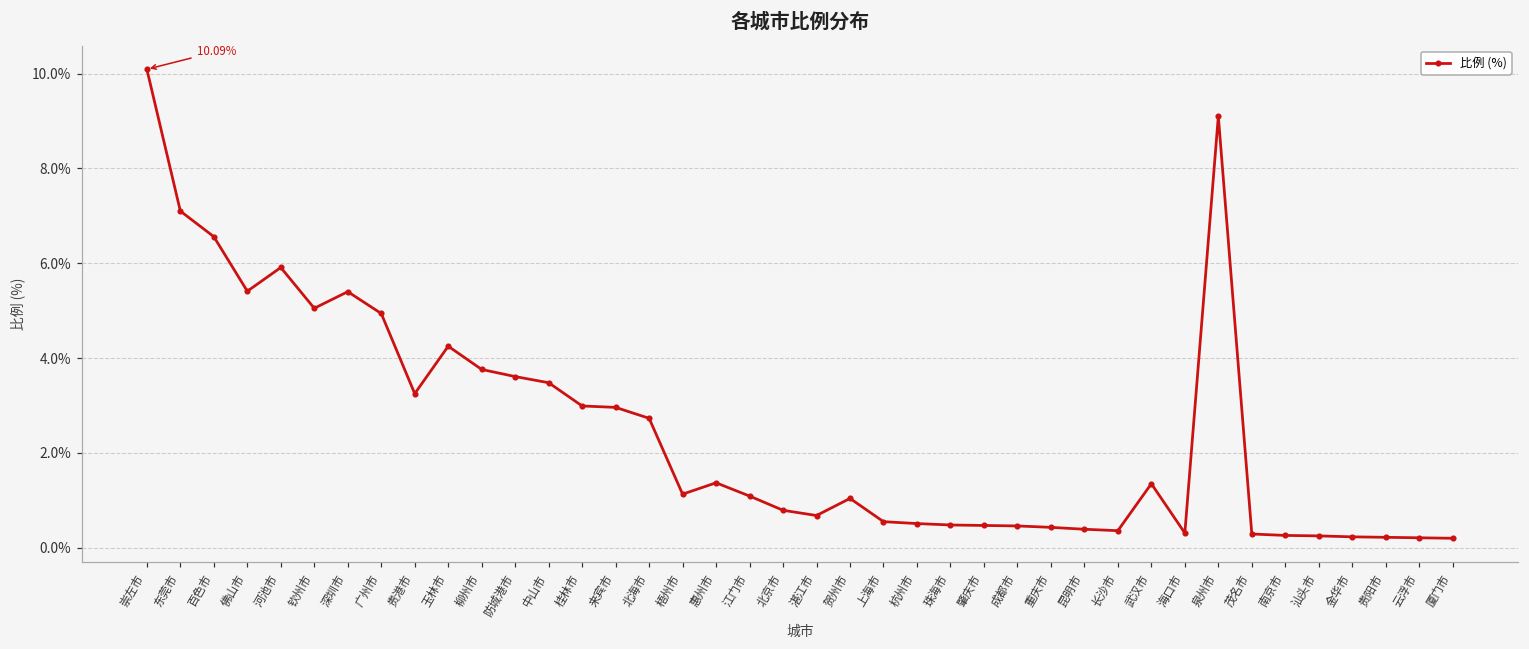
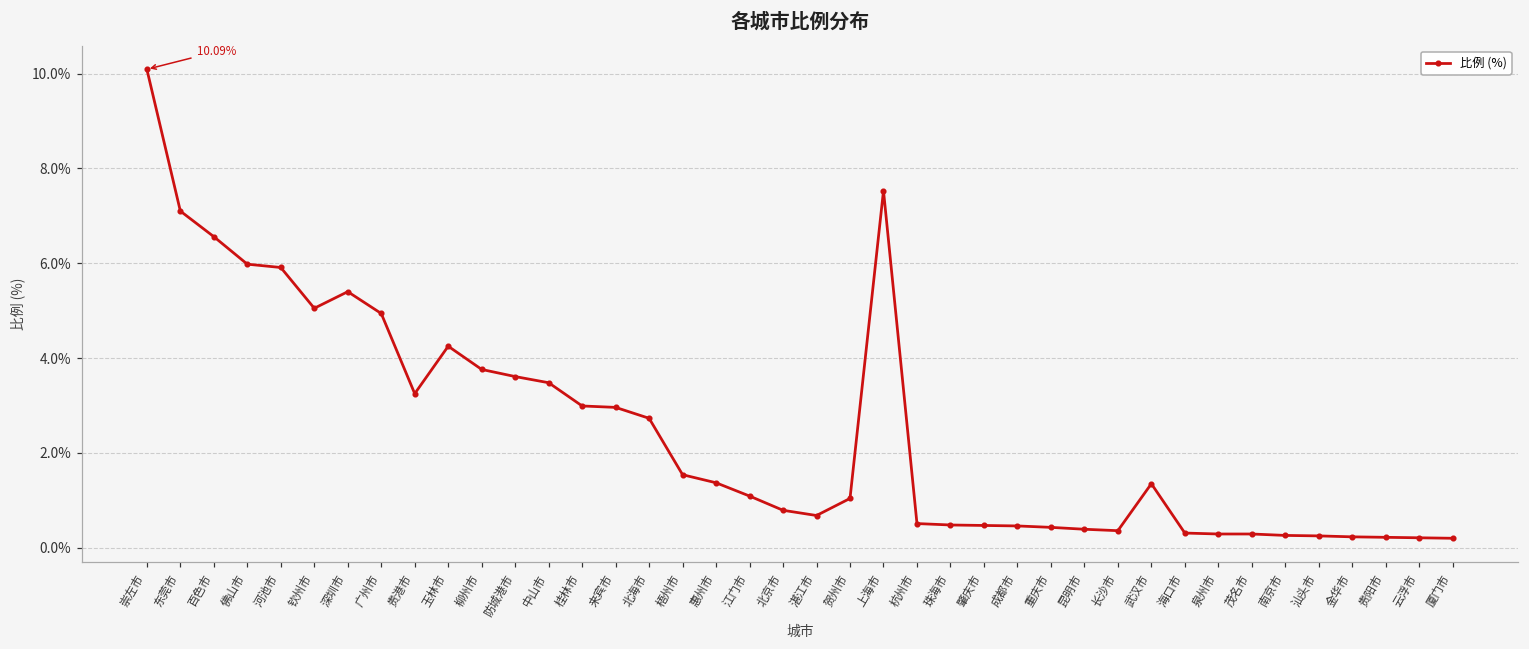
  {
    "东莞市": "7.1%",
    "百色市": "6.6%",
-   "佛山市": "5.4%",
+   "佛山市": "6.0%",
    "河池市": "5.9%",
    "钦州市": "5.1%",
    "深圳市": "5.4%",
    "广州市": "4.9%",
    "贵港市": "3.3%",
    "玉林市": "4.3%",
    "柳州市": "3.8%",
    "防城港市": "3.6%",
    "中山市": "3.5%",
    "桂林市": "3.0%",
    "来宾市": "3.0%",
    "北海市": "2.7%",
-   "梧州市": "1.1%",
+   "梧州市": "1.5%",
    "惠州市": "1.4%",
    "江门市": "1.1%",
    "北京市": "0.8%",
    "湛江市": "0.7%",
    "贺州市": "1.0%",
-   "上海市": "0.6%",
+   "上海市": "7.5%",
    "杭州市": "0.5%",
    "珠海市": "0.5%",
    "肇庆市": "0.5%",
    "成都市": "0.5%",
    "重庆市": "0.4%",
    "昆明市": "0.4%",
    "长沙市": "0.4%",
    "武汉市": "1.4%",
    "海口市": "0.3%",
-   "泉州市": "9.1%",
+   "泉州市": "0.3%",
    "茂名市": "0.3%",
    "南京市": "0.3%",
    "汕头市": "0.3%",
    "金华市": "0.2%",
    "贵阳市": "0.2%",
    "云浮市": "0.2%",
    "厦门市": "0.2%"
  }
